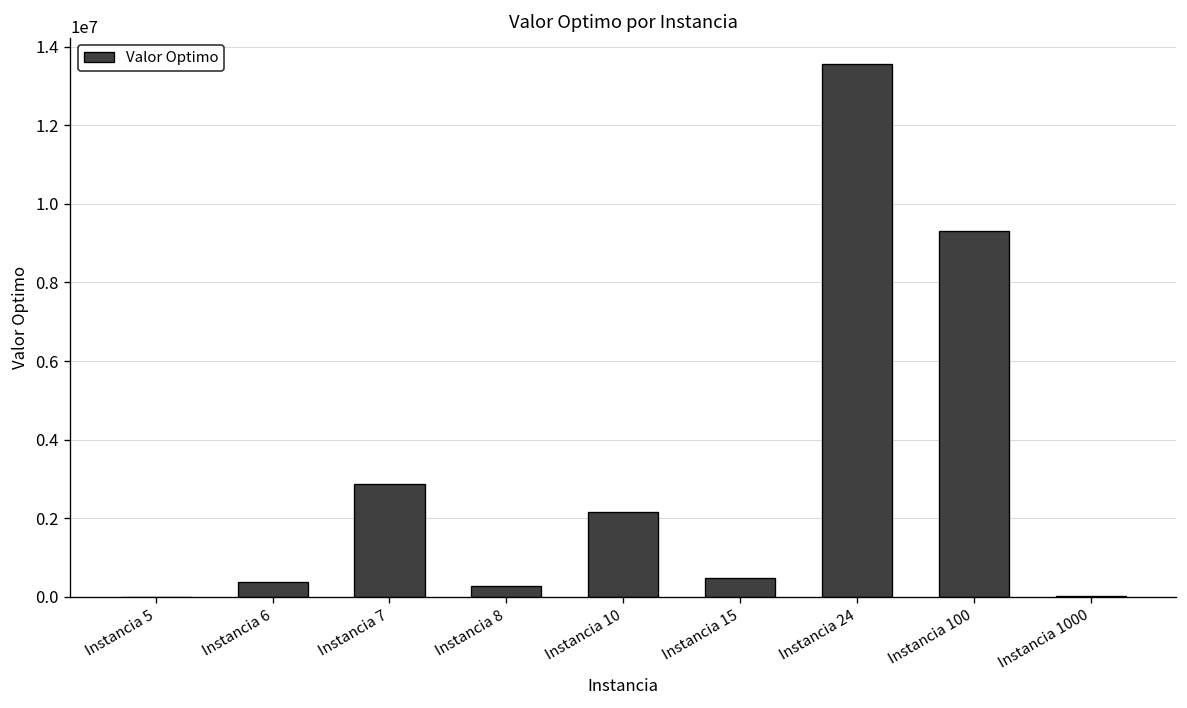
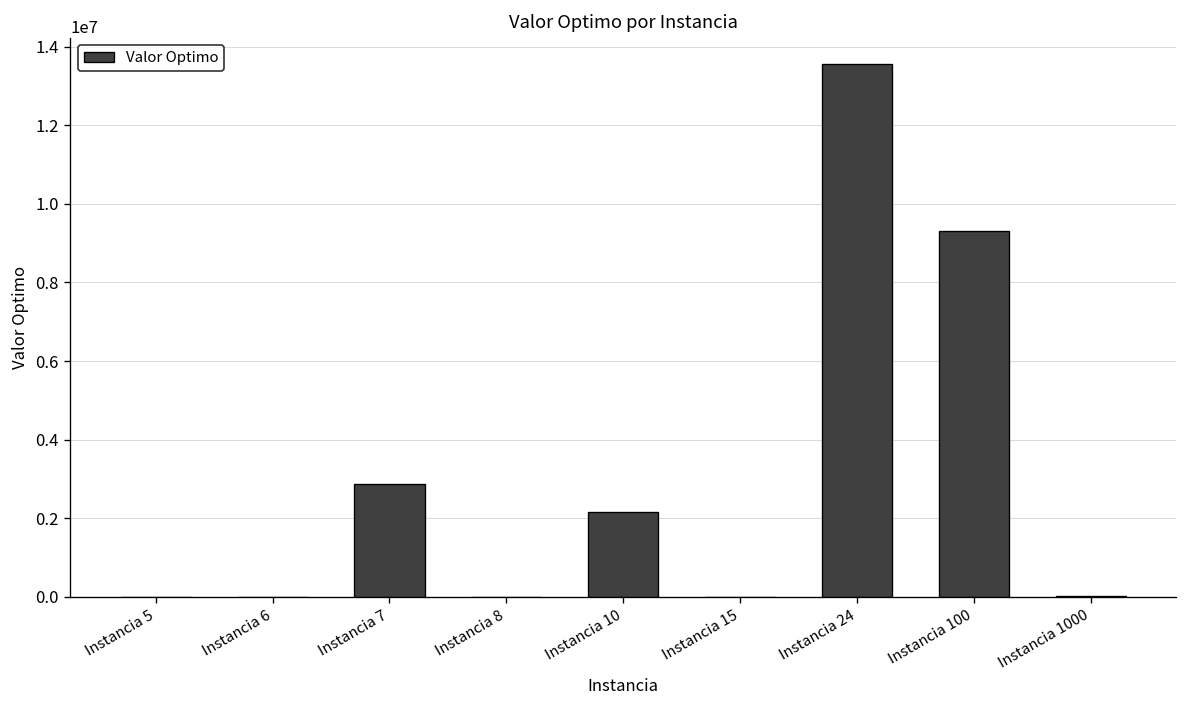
  {
-   "Instancia 6": 400000,
+   "Instancia 6": 0,
    "Instancia 7": 2900000,
-   "Instancia 8": 300000,
+   "Instancia 8": 0,
    "Instancia 10": 2200000,
-   "Instancia 15": 500000,
+   "Instancia 15": 0,
    "Instancia 24": 13500000,
    "Instancia 100": 9300000
  }
